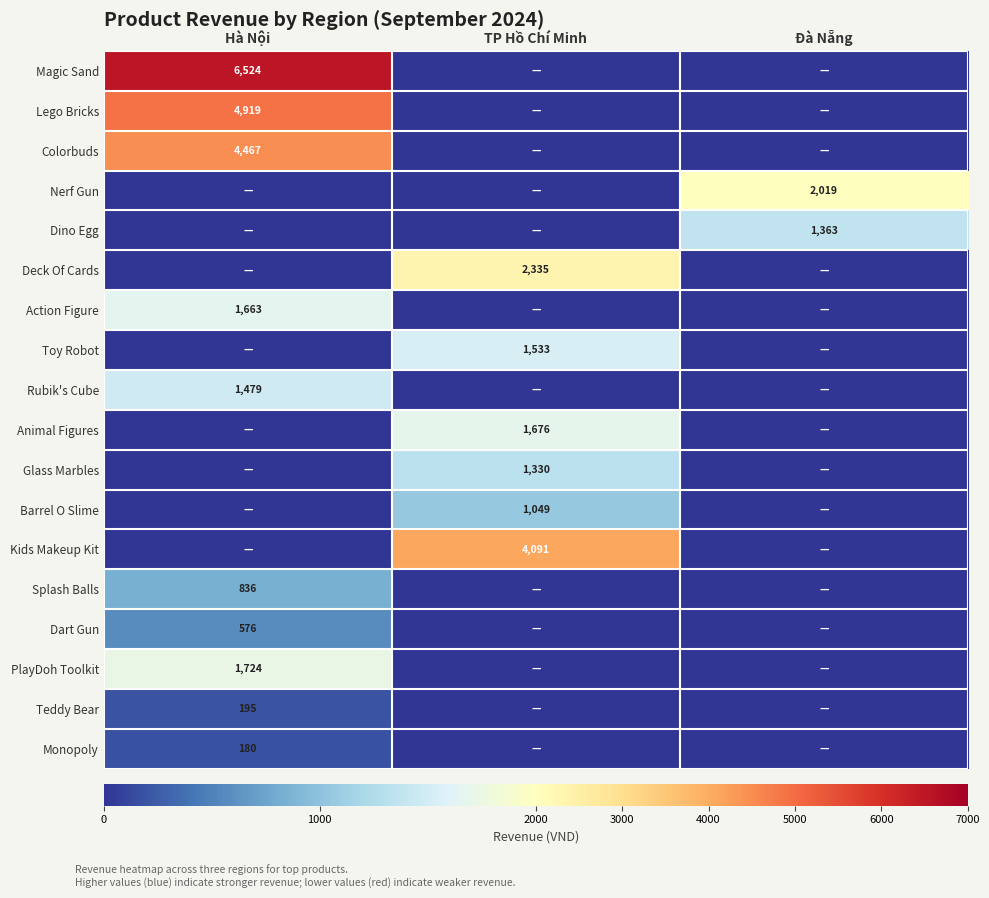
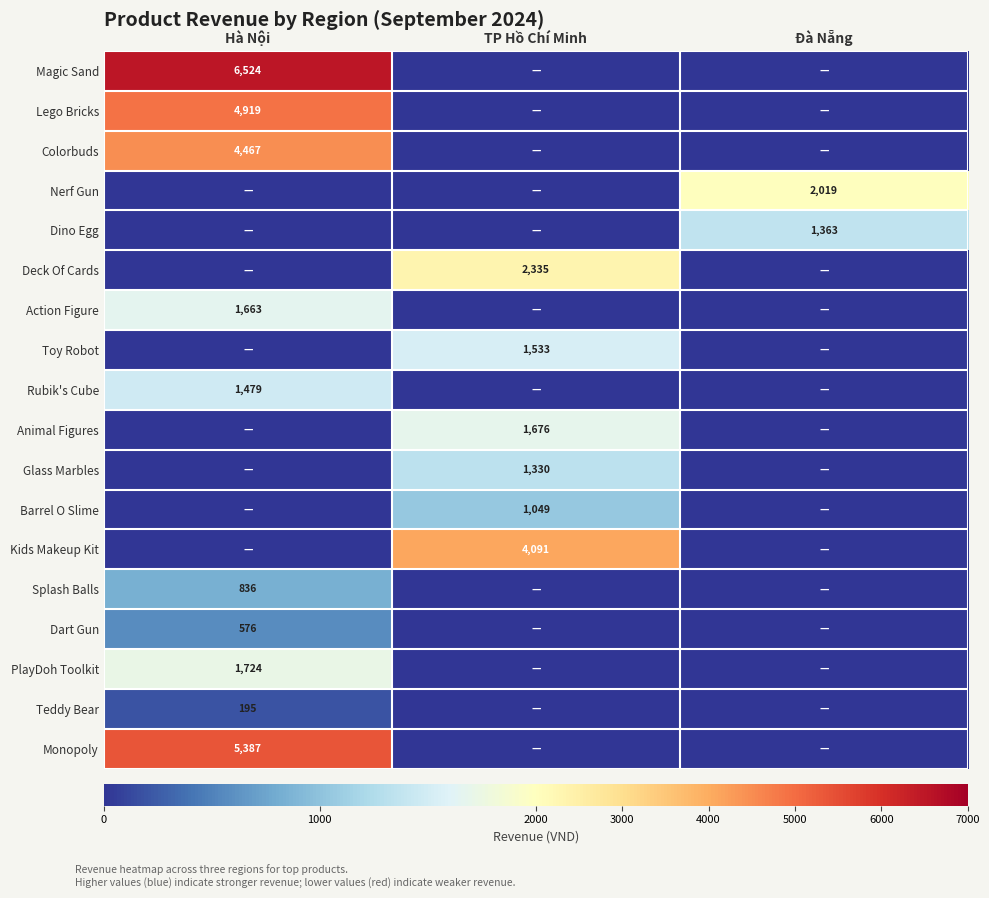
  {
    "Magic Sand": {
      "Hà Nội": "6,524"
    },
    "Lego Bricks": {
      "Hà Nội": "4,919"
    },
    "Colorbuds": {
      "Hà Nội": "4,467"
    },
    "Nerf Gun": {
      "Đà Nẵng": "2,019"
    },
    "Dino Egg": {
      "Đà Nẵng": "1,363"
    },
    "Deck Of Cards": {
      "TP Hồ Chí Minh": "2,335"
    },
    "Action Figure": {
      "Hà Nội": "1,663"
    },
    "Toy Robot": {
      "TP Hồ Chí Minh": "1,533"
    },
    "Rubik's Cube": {
      "Hà Nội": "1,479"
    },
    "Animal Figures": {
      "TP Hồ Chí Minh": "1,676"
    },
    "Glass Marbles": {
      "TP Hồ Chí Minh": "1,330"
    },
    "Barrel O Slime": {
      "TP Hồ Chí Minh": "1,049"
    },
    "Kids Makeup Kit": {
      "TP Hồ Chí Minh": "4,091"
    },
    "Splash Balls": {
      "Hà Nội": "836"
    },
    "Dart Gun": {
      "Hà Nội": "576"
    },
    "PlayDoh Toolkit": {
      "Hà Nội": "1,724"
    },
    "Teddy Bear": {
      "Hà Nội": "195"
    },
    "Monopoly": {
-     "Hà Nội": "180"
+     "Hà Nội": "5,387"
    }
  }
